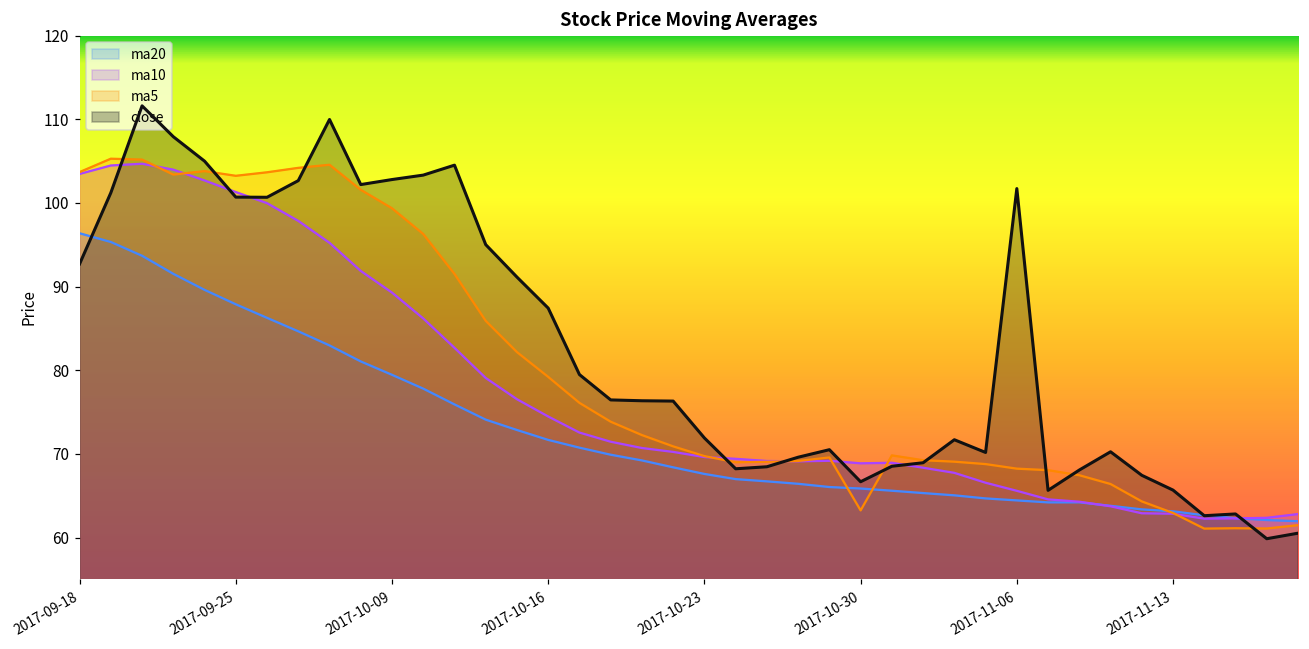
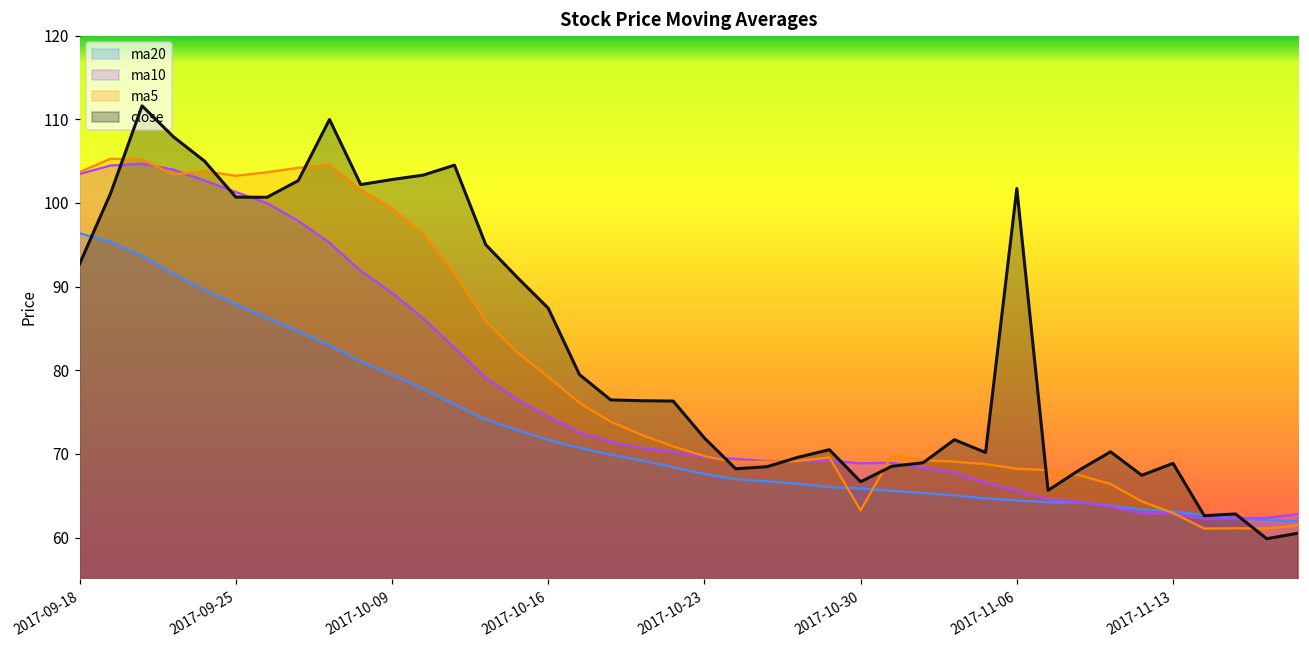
  {
    "ma5": {
      "2017-09-25": 103,
      "2017-10-09": 99,
      "2017-10-16": 79,
      "2017-10-30": 63,
      "2017-11-06": 68
    },
    "close": {
      "2017-09-18": 93,
      "2017-09-25": 101,
      "2017-10-09": 103,
      "2017-10-16": 87,
      "2017-10-23": 72,
      "2017-10-30": 67,
      "2017-11-06": 102,
-     "2017-11-13": 66
+     "2017-11-13": 69
    }
  }
